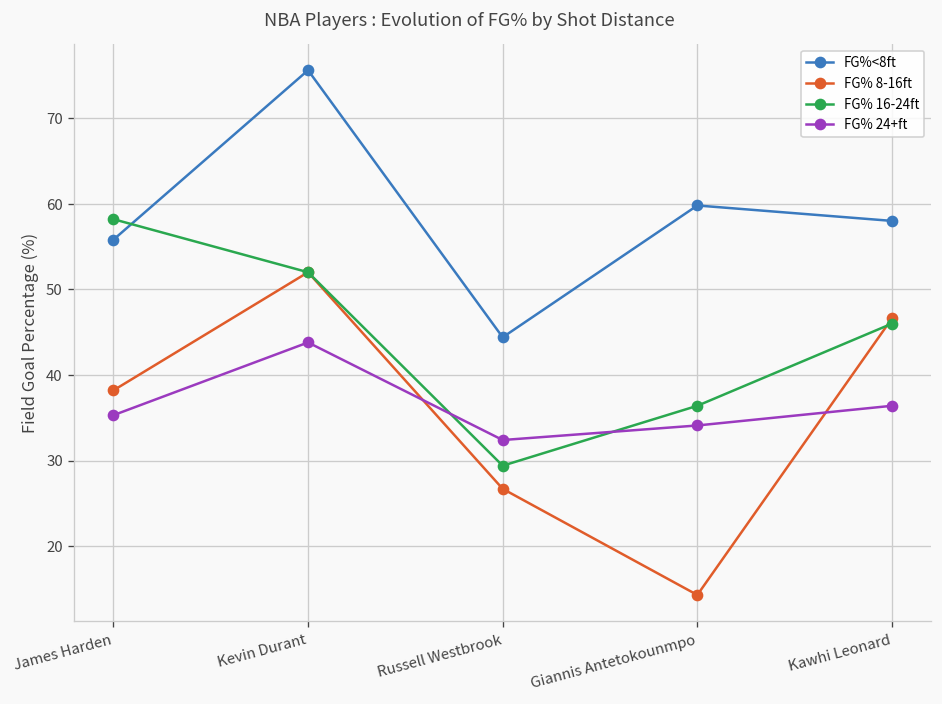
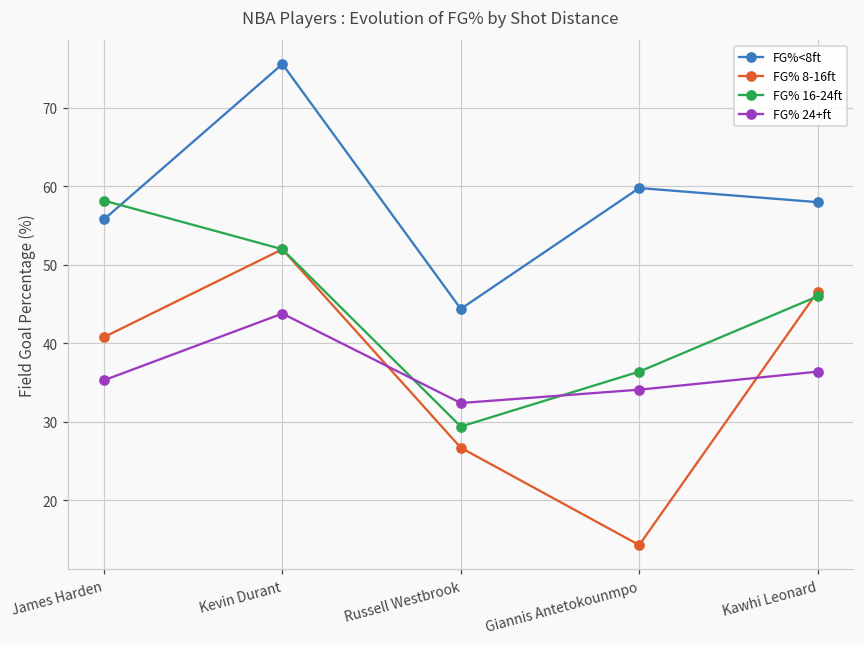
  {
    "FG%<8ft": {
      "James Harden": 56,
      "Kevin Durant": 76,
      "Russell Westbrook": 44,
      "Giannis Antetokounmpo": 60,
      "Kawhi Leonard": 58
    },
    "FG% 8-16ft": {
-     "James Harden": 38,
+     "James Harden": 41,
      "Russell Westbrook": 27,
      "Giannis Antetokounmpo": 14,
      "Kawhi Leonard": 47
    },
    "FG% 16-24ft": {
      "James Harden": 58,
      "Russell Westbrook": 29,
      "Giannis Antetokounmpo": 36,
      "Kawhi Leonard": 46
    },
    "FG% 24+ft": {
      "James Harden": 35,
      "Kevin Durant": 44,
      "Russell Westbrook": 32,
      "Giannis Antetokounmpo": 34,
      "Kawhi Leonard": 36
    }
  }
